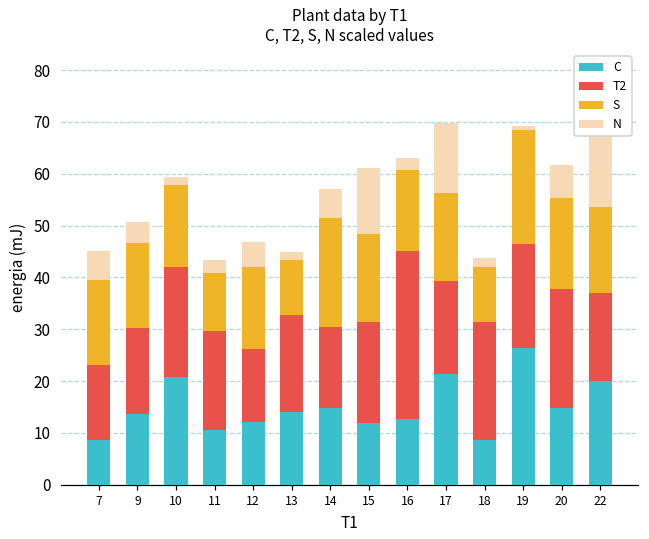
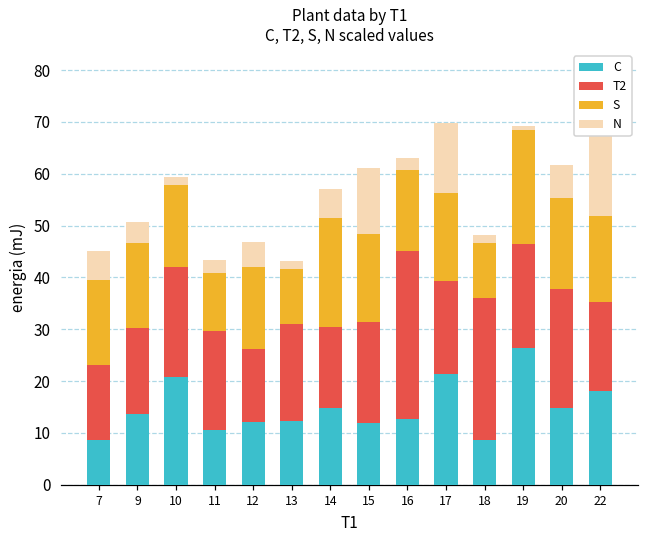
  {
    "C": {
      "7": 9,
      "9": 14,
      "10": 21,
      "11": 11,
      "12": 12,
-     "13": 14,
+     "13": 12,
      "14": 15,
      "15": 12,
      "16": 13,
      "17": 21,
      "18": 9,
      "19": 26,
      "20": 15,
-     "22": 20
+     "22": 18
    },
    "T2": {
      "7": 14,
      "9": 17,
      "10": 21,
      "11": 19,
      "12": 14,
      "13": 19,
      "14": 16,
      "15": 20,
      "16": 32,
      "17": 18,
-     "18": 23,
+     "18": 27,
      "19": 20,
      "20": 23,
      "22": 17
    },
    "S": {
      "7": 16,
      "9": 16,
      "10": 16,
      "11": 11,
      "12": 16,
      "13": 11,
      "14": 21,
      "15": 17,
      "16": 16,
      "17": 17,
      "18": 11,
      "19": 22,
      "20": 17,
      "22": 17
    },
    "N": {
      "7": 6,
      "9": 4,
      "10": 2,
      "11": 2,
      "12": 5,
      "13": 2,
      "14": 6,
      "15": 13,
      "16": 2,
      "17": 14,
      "18": 2,
      "19": 1,
      "20": 6
    }
  }
